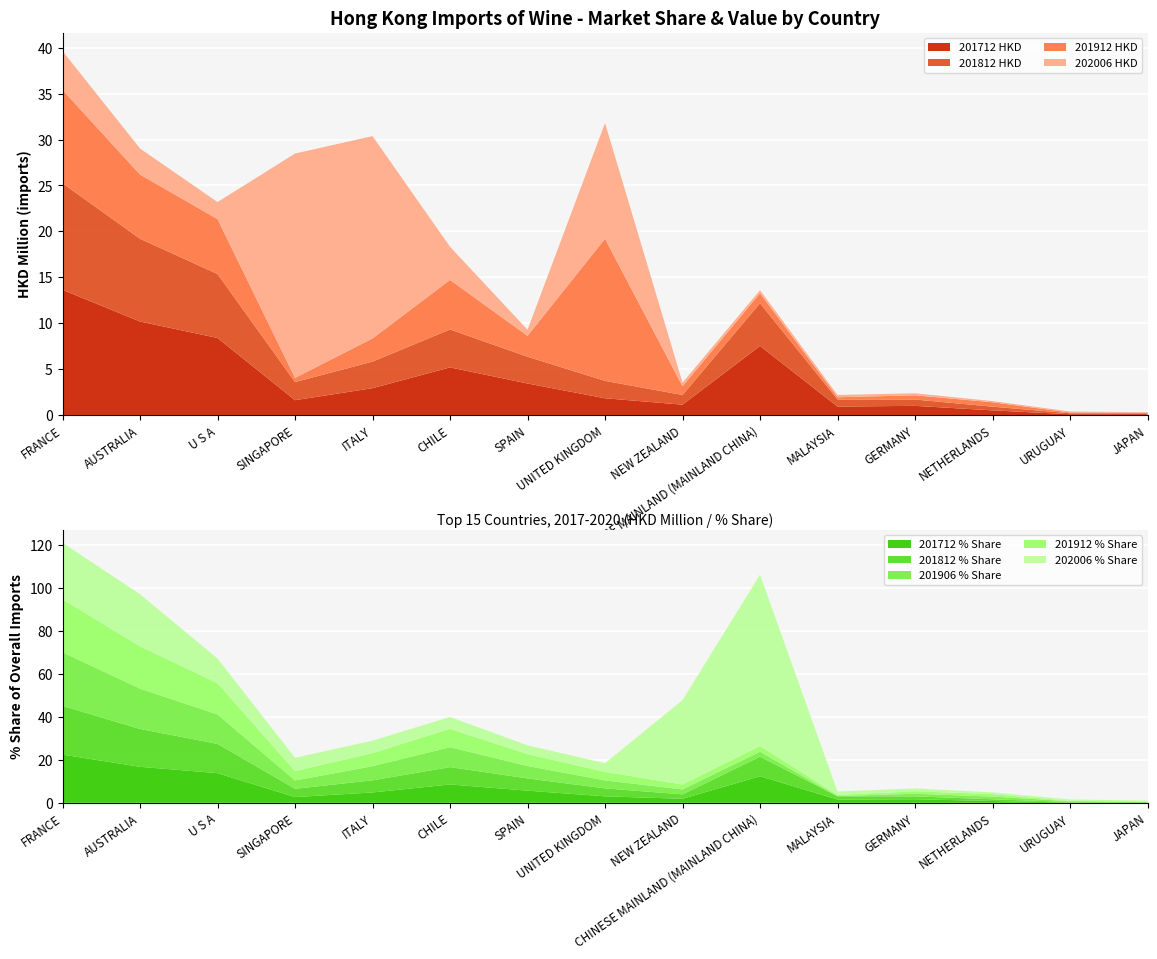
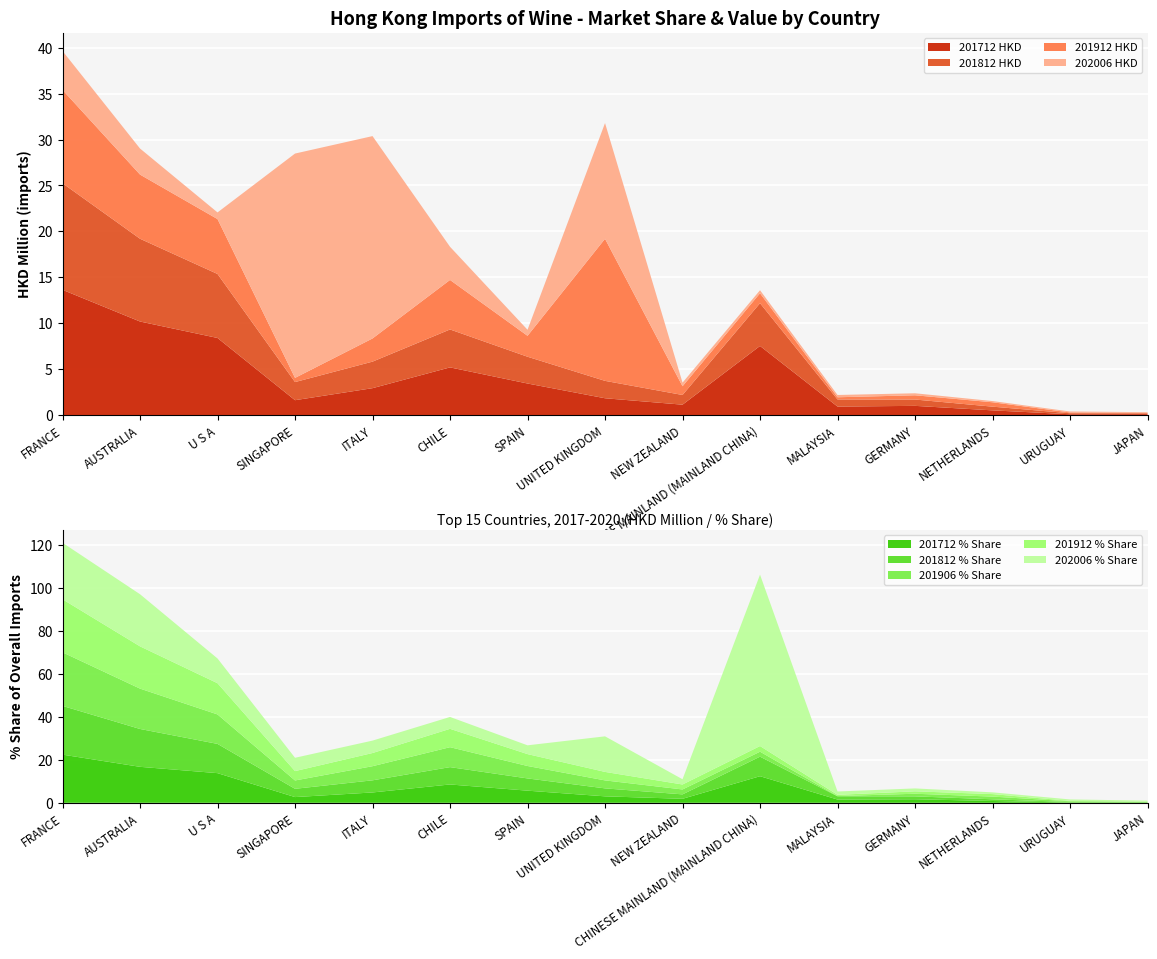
  {
    "Hong Kong Imports of Wine - Market Share & Value by Country": {
      "201912 HKD": {
        "FRANCE": 10,
        "AUSTRALIA": 7,
        "U S A": 6,
        "SINGAPORE": 0,
        "ITALY": 3,
        "CHILE": 5,
        "SPAIN": 2,
        "UNITED KINGDOM": 15,
        "NEW ZEALAND": 1,
        "CHINESE MAINLAND (MAINLAND CHINA)": 1
      },
      "202006 HKD": {
        "FRANCE": 4,
        "AUSTRALIA": 3,
-       "U S A": 2,
+       "U S A": 1,
        "SINGAPORE": 24,
        "ITALY": 22,
        "CHILE": 4,
        "SPAIN": 1,
        "UNITED KINGDOM": 13,
        "NEW ZEALAND": 0,
        "CHINESE MAINLAND (MAINLAND CHINA)": 0
      }
    },
    "Top 15 Countries, 2017-2020 (HKD Million / % Share)": {
      "202006 % Share": {
        "FRANCE": 26,
        "AUSTRALIA": 24,
        "U S A": 12,
        "SINGAPORE": 6,
        "ITALY": 6,
        "CHILE": 6,
        "SPAIN": 4,
-       "UNITED KINGDOM": 4,
-       "NEW ZEALAND": 39,
+       "UNITED KINGDOM": 17,
+       "NEW ZEALAND": 2,
        "CHINESE MAINLAND (MAINLAND CHINA)": 80,
        "MALAYSIA": 2,
        "GERMANY": 1
      }
    }
  }
